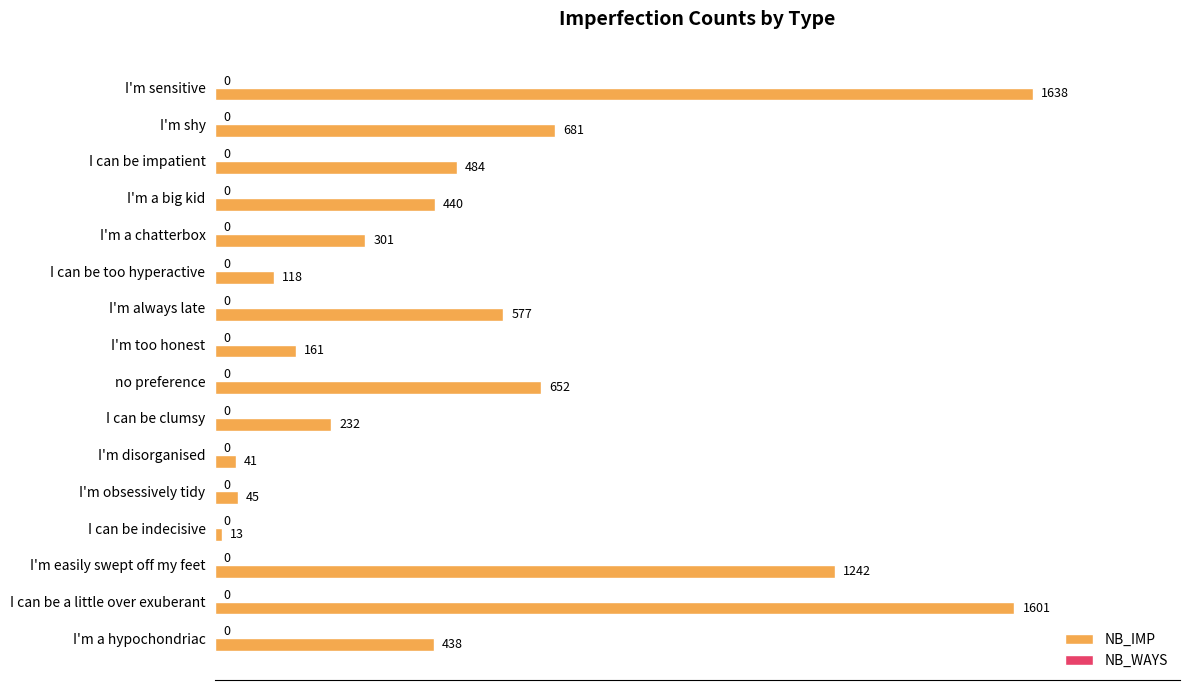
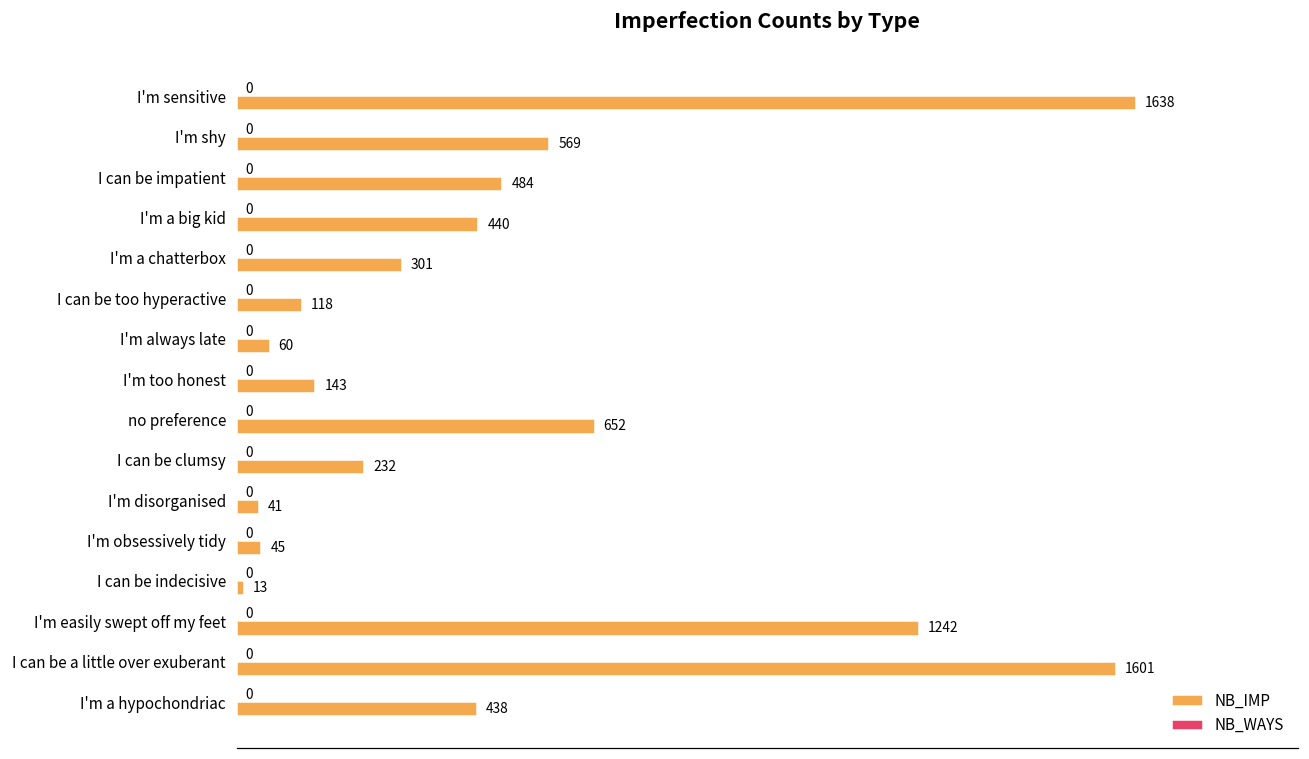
  {
    "NB_IMP": {
      "I'm sensitive": 1638,
-     "I'm shy": 681,
+     "I'm shy": 569,
      "I can be impatient": 484,
      "I'm a big kid": 440,
      "I'm a chatterbox": 301,
      "I can be too hyperactive": 118,
-     "I'm always late": 577,
-     "I'm too honest": 161,
+     "I'm always late": 60,
+     "I'm too honest": 143,
      "no preference": 652,
      "I can be clumsy": 232,
      "I'm disorganised": 41,
      "I'm obsessively tidy": 45,
      "I can be indecisive": 13,
      "I'm easily swept off my feet": 1242,
      "I can be a little over exuberant": 1601,
      "I'm a hypochondriac": 438
    },
    "NB_WAYS": {
      "I'm sensitive": 0,
      "I'm shy": 0,
      "I can be impatient": 0,
      "I'm a big kid": 0,
      "I'm a chatterbox": 0,
      "I can be too hyperactive": 0,
      "I'm always late": 0,
      "I'm too honest": 0,
      "no preference": 0,
      "I can be clumsy": 0,
      "I'm disorganised": 0,
      "I'm obsessively tidy": 0,
      "I can be indecisive": 0,
      "I'm easily swept off my feet": 0,
      "I can be a little over exuberant": 0,
      "I'm a hypochondriac": 0
    }
  }
